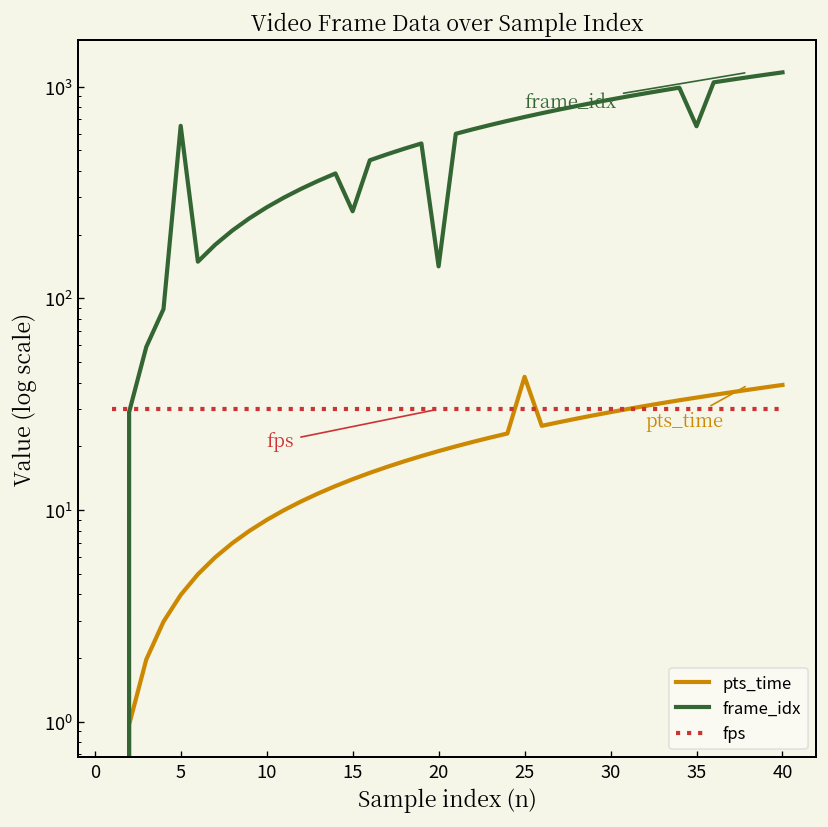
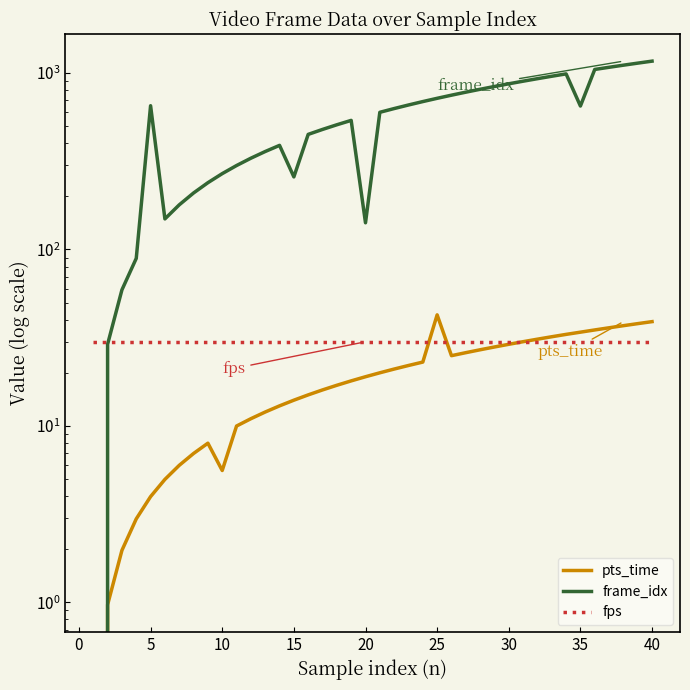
  {
    "pts_time": {
      "5": 4.0,
-     "10": 9,
+     "10": 5.6,
      "15": 14,
      "20": 19,
      "25": 43,
      "35": 34,
      "40": 39
    },
    "frame_idx": {
      "5": 650,
      "10": 270,
      "15": 260,
      "20": 140,
      "25": 720,
      "30": 900,
      "35": 650,
      "40": 1200
    },
    "fps": {
      "5": 30,
      "10": 30,
      "15": 30,
      "20": 30,
      "25": 30,
      "35": 30,
      "40": 30
    }
  }
